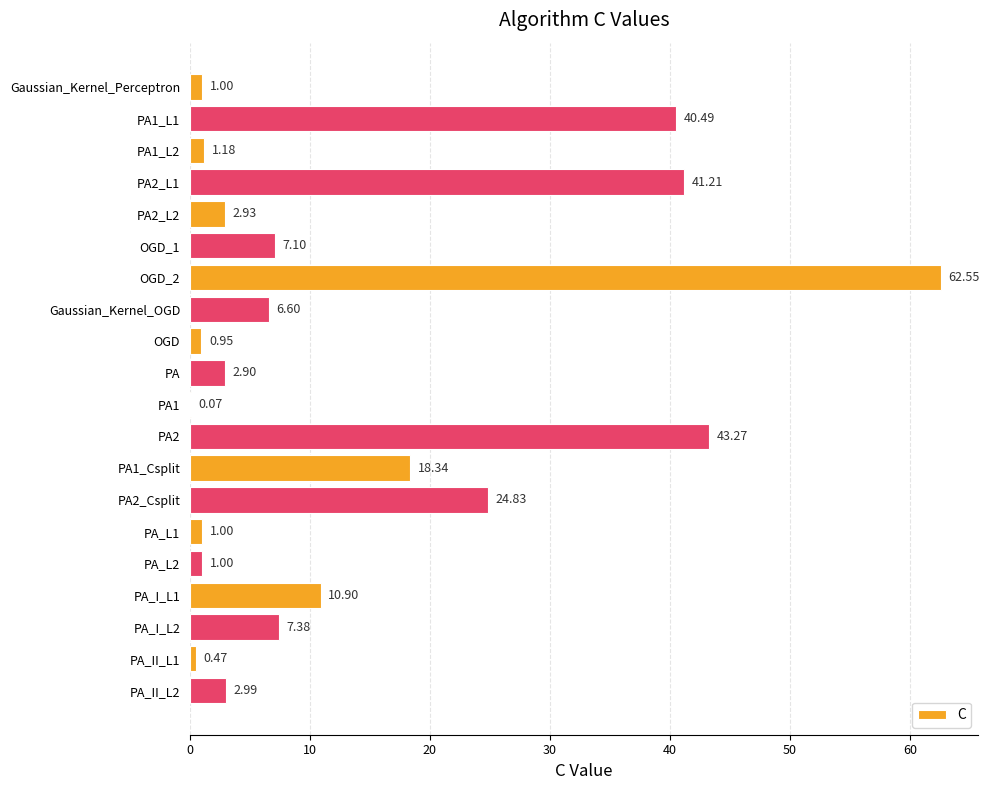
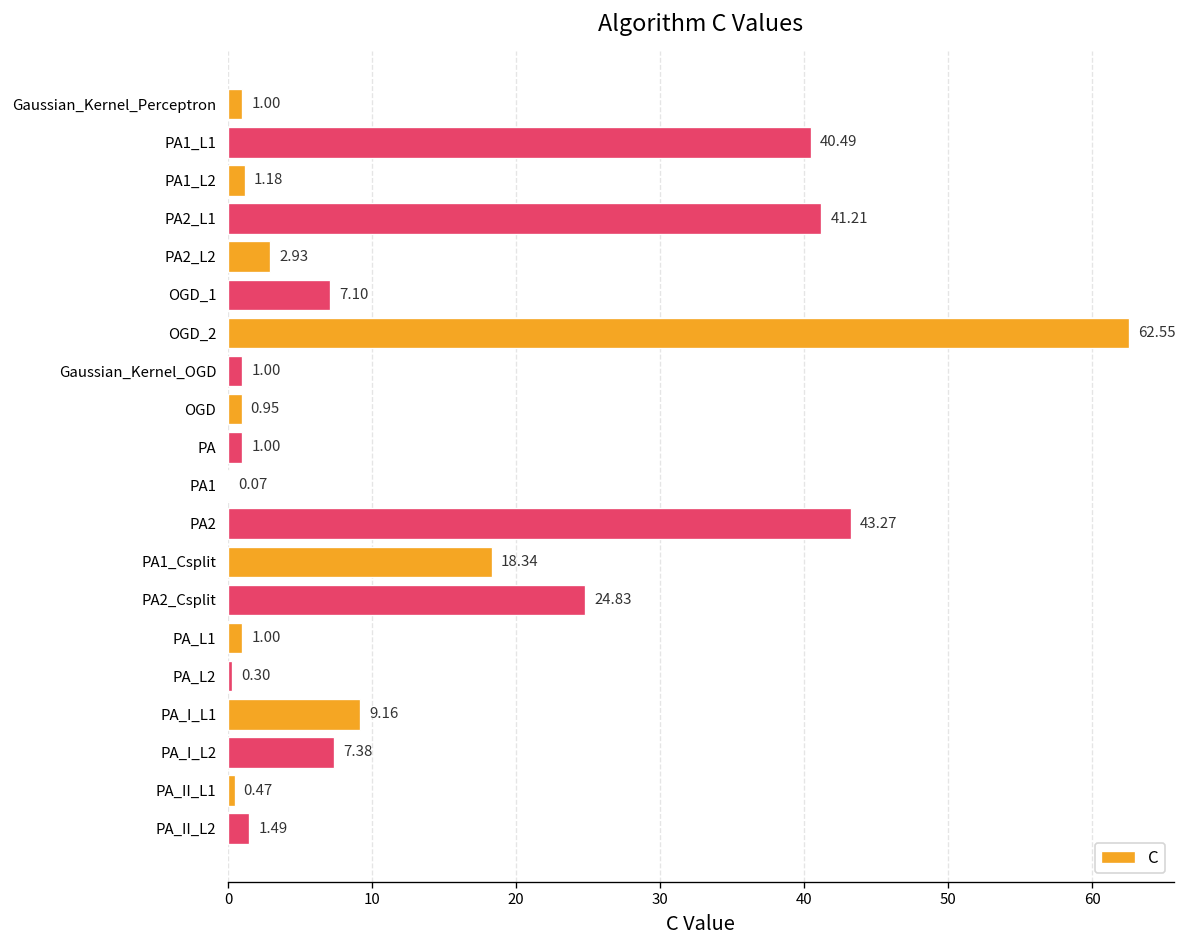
  {
    "Gaussian_Kernel_Perceptron": 1.00,
    "PA1_L1": 40.49,
    "PA1_L2": 1.18,
    "PA2_L1": 41.21,
    "PA2_L2": 2.93,
    "OGD_1": 7.10,
    "OGD_2": 62.55,
-   "Gaussian_Kernel_OGD": 6.60,
+   "Gaussian_Kernel_OGD": 1.00,
    "OGD": 0.95,
-   "PA": 2.90,
+   "PA": 1.00,
    "PA1": 0.07,
    "PA2": 43.27,
    "PA1_Csplit": 18.34,
    "PA2_Csplit": 24.83,
    "PA_L1": 1.00,
-   "PA_L2": 1.00,
-   "PA_I_L1": 10.90,
+   "PA_L2": 0.30,
+   "PA_I_L1": 9.16,
    "PA_I_L2": 7.38,
    "PA_II_L1": 0.47,
-   "PA_II_L2": 2.99
+   "PA_II_L2": 1.49
  }
